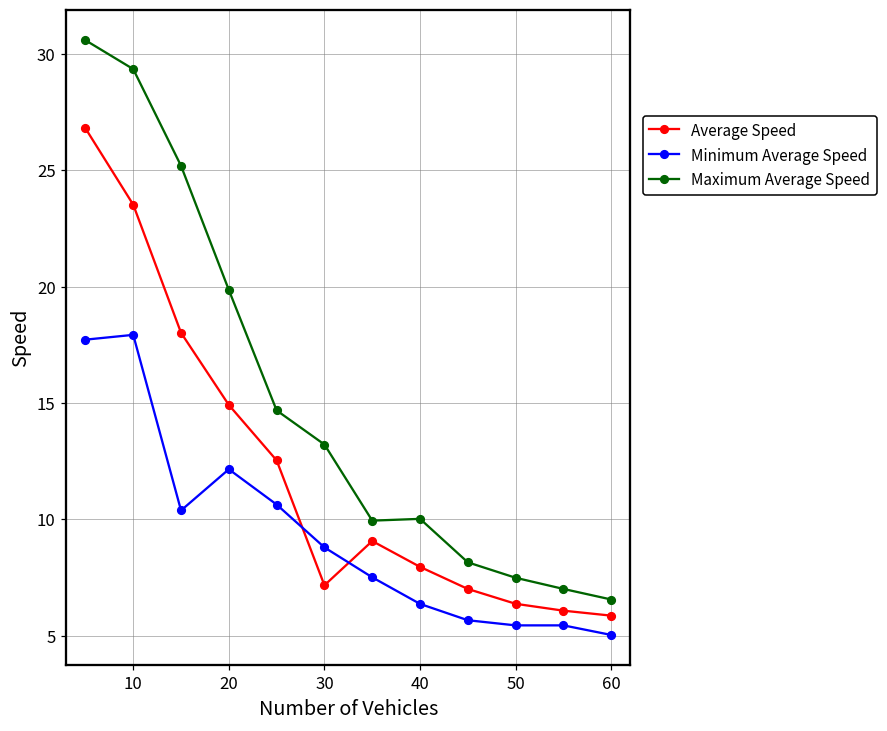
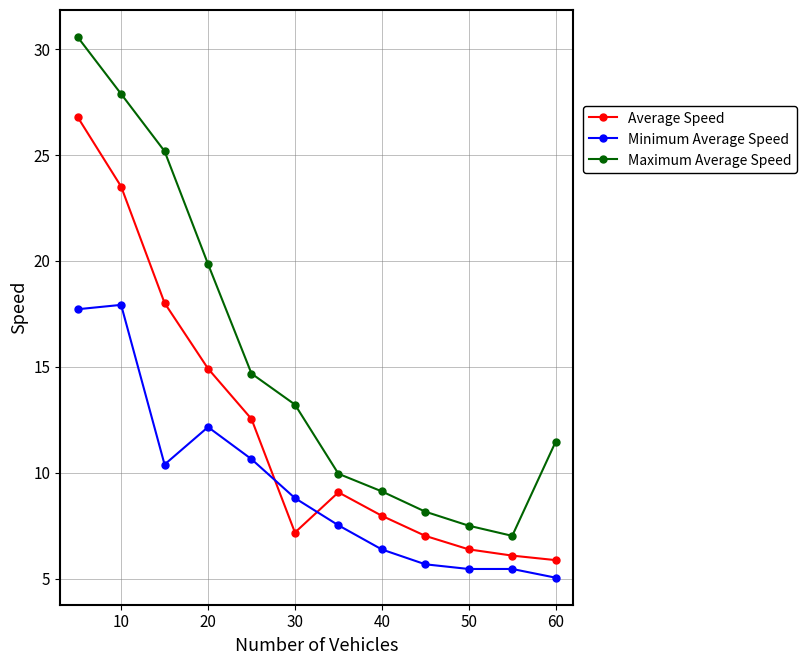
  {
    "Average Speed": {
      "10": 23.5,
      "20": 14.9,
      "30": 7.2,
      "40": 8.0,
      "50": 6.4,
      "60": 5.9
    },
    "Minimum Average Speed": {
      "10": 17.9,
      "20": 12.2,
      "30": 8.8,
      "40": 6.4,
      "50": 5.5,
      "60": 5.0
    },
    "Maximum Average Speed": {
-     "10": 29.3,
+     "10": 27.9,
      "20": 19.9,
      "30": 13.2,
-     "40": 10.0,
+     "40": 9.1,
      "50": 7.5,
-     "60": 6.6
+     "60": 11.5
    }
  }
